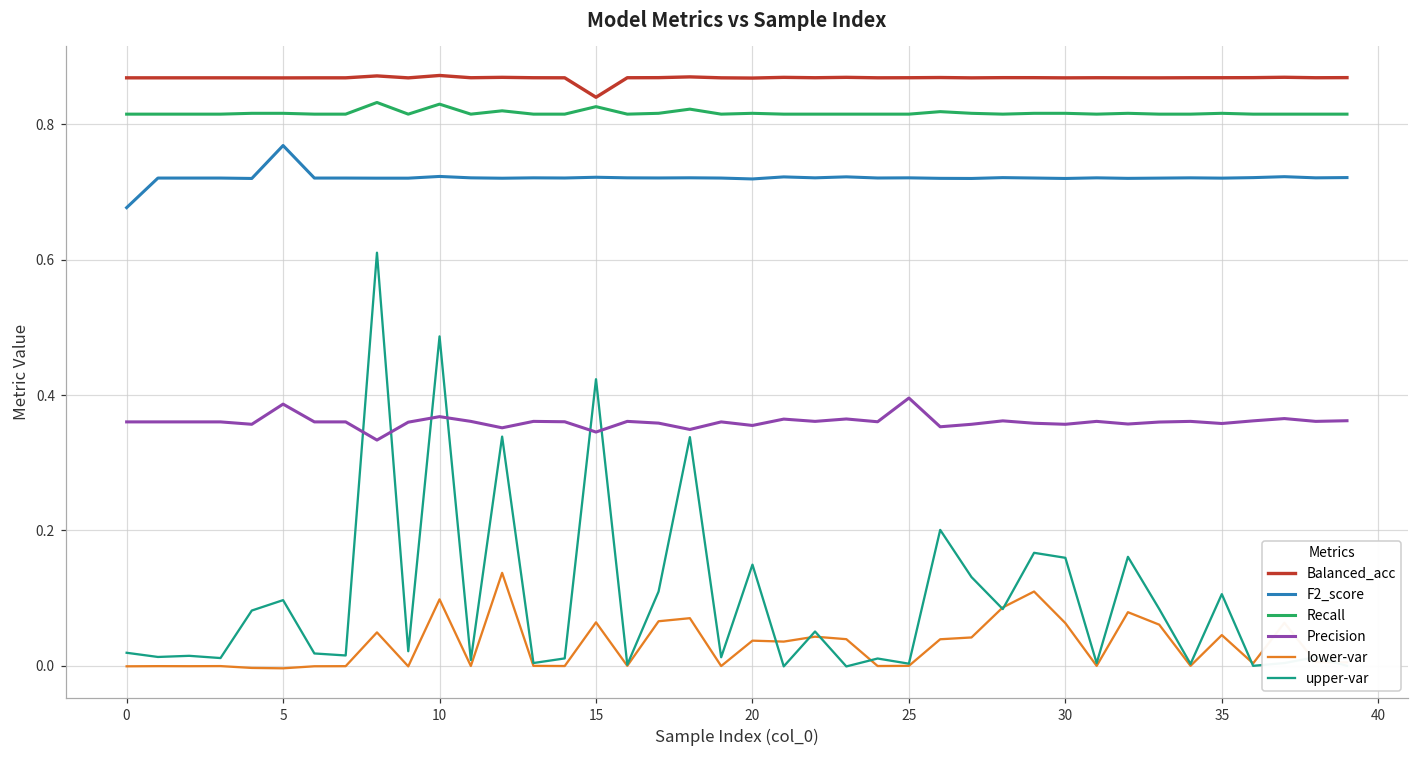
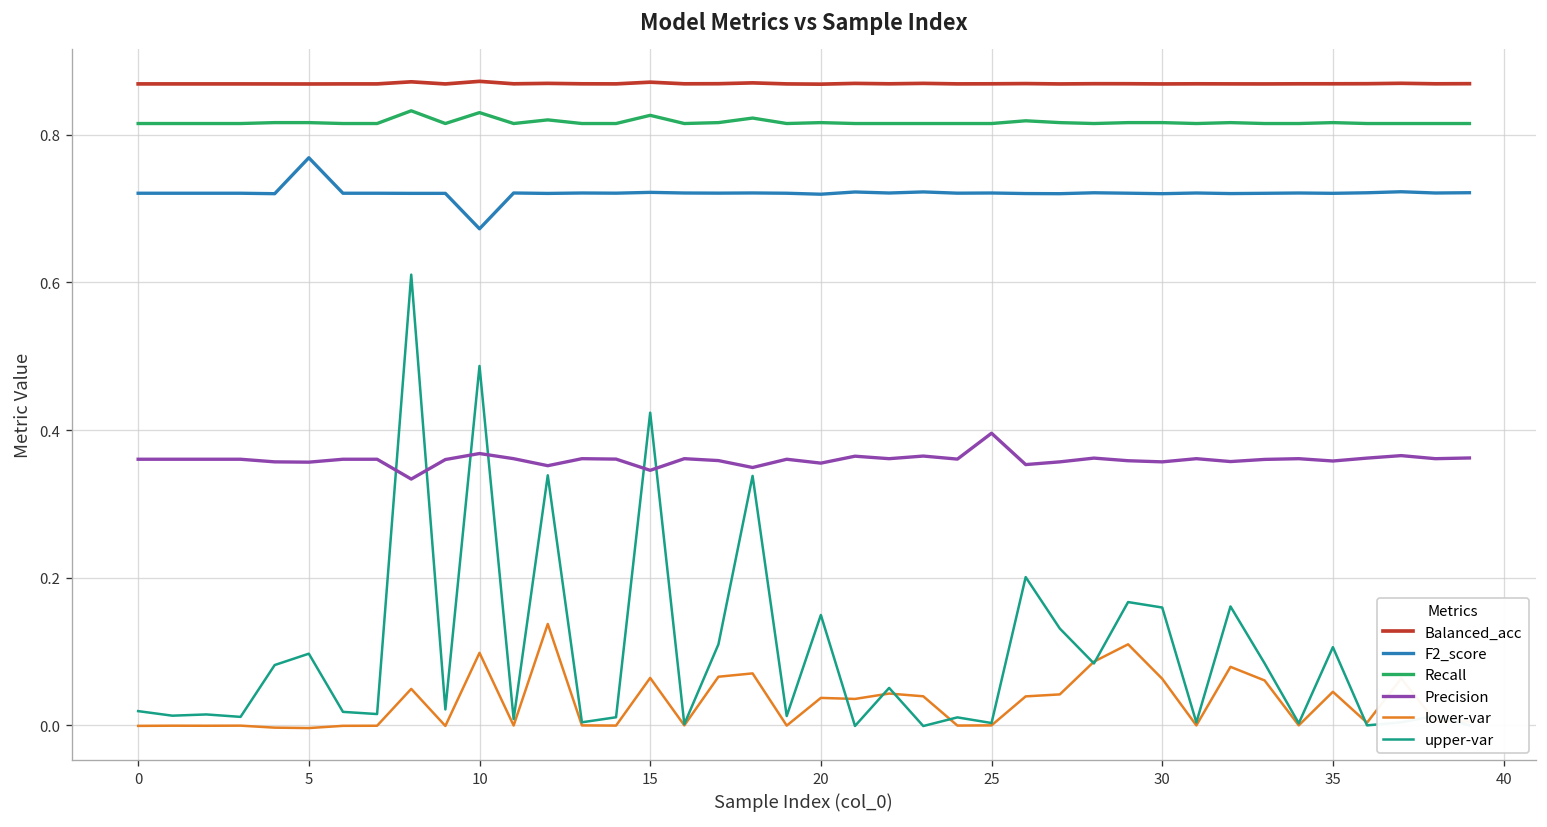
  {
    "Balanced_acc": {
      "0": 0.87,
      "5": 0.87,
      "10": 0.87,
-     "15": 0.84,
+     "15": 0.87,
      "20": 0.87,
      "25": 0.87,
      "30": 0.87,
      "35": 0.87
    },
    "F2_score": {
-     "0": 0.68,
+     "0": 0.72,
      "5": 0.77,
-     "10": 0.72,
+     "10": 0.67,
      "15": 0.72,
      "20": 0.72,
      "25": 0.72,
      "30": 0.72,
      "35": 0.72
    },
    "Precision": {
      "0": 0.36,
-     "5": 0.39,
+     "5": 0.36,
      "10": 0.37,
      "15": 0.35,
      "20": 0.36,
      "25": 0.40,
      "30": 0.36,
      "35": 0.36
    },
    "lower-var": {
      "0": 0.00,
      "5": 0.00,
      "10": 0.10,
      "15": 0.06,
      "20": 0.04,
      "30": 0.06,
      "35": 0.05
    }
  }
